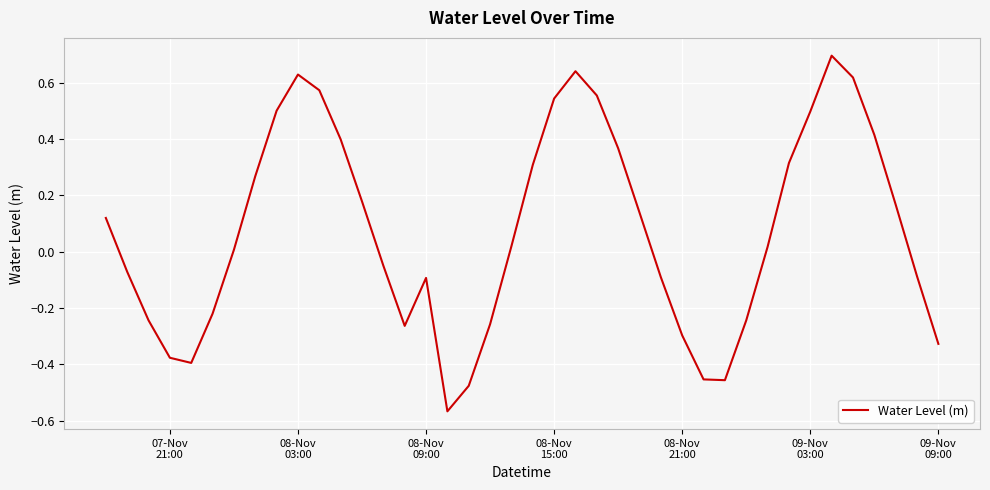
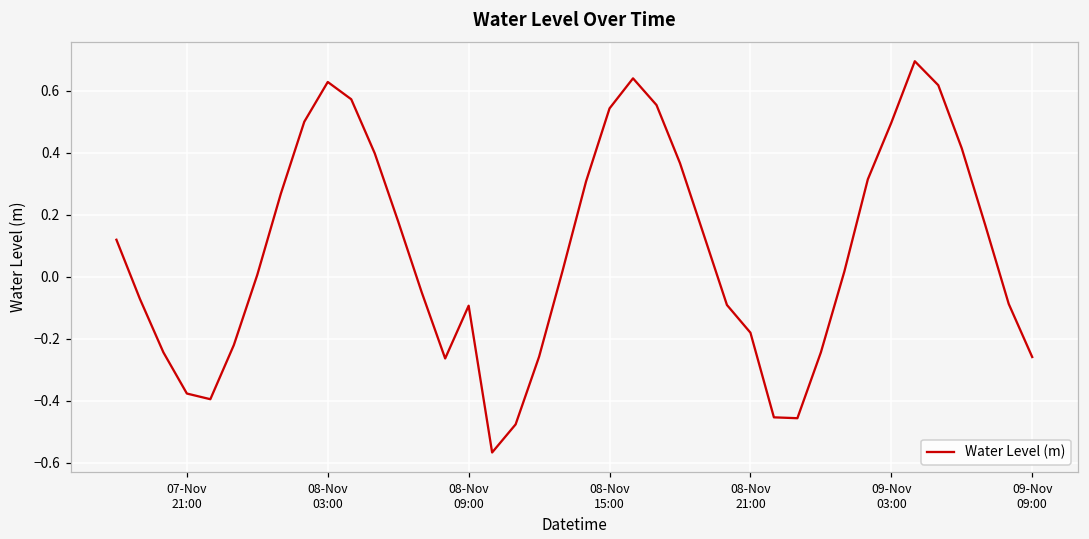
  {
    "07-Nov 21:00": -0.38,
    "08-Nov 03:00": 0.63,
    "08-Nov 09:00": -0.09,
    "08-Nov 15:00": 0.54,
-   "08-Nov 21:00": -0.30,
+   "08-Nov 21:00": -0.18,
    "09-Nov 03:00": 0.50,
-   "09-Nov 09:00": -0.33
+   "09-Nov 09:00": -0.26
  }
